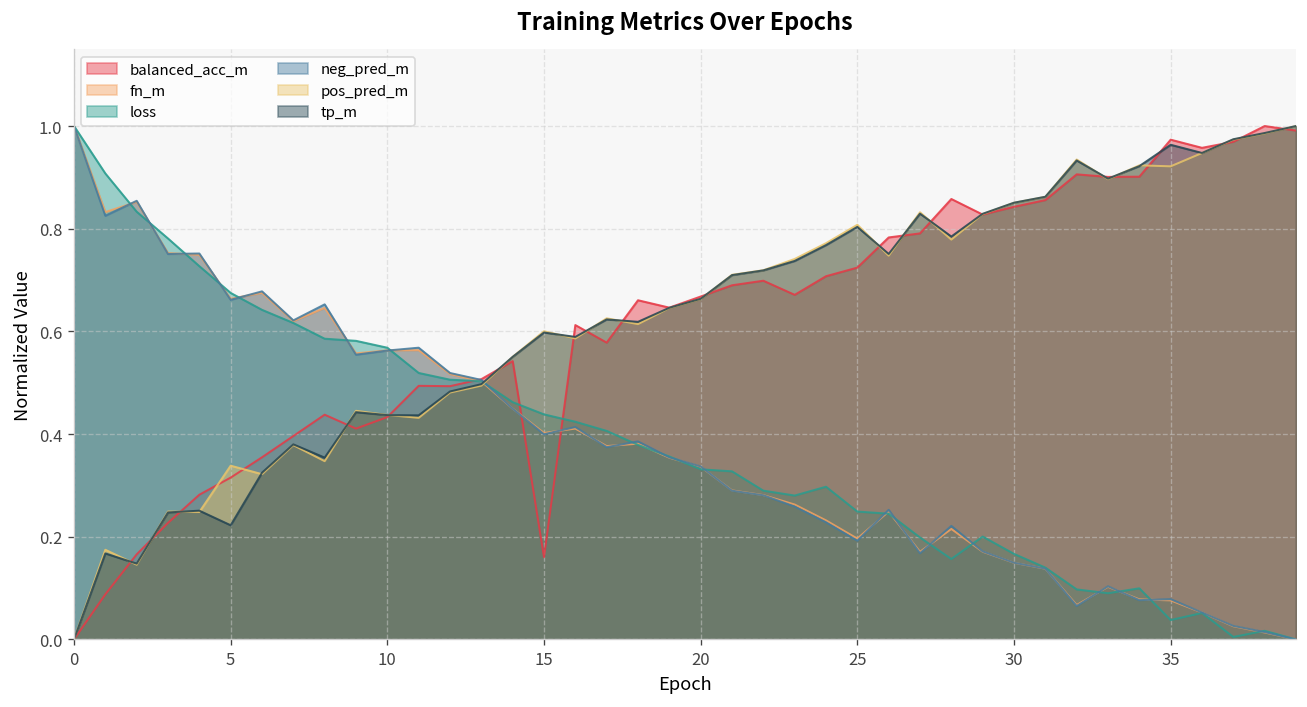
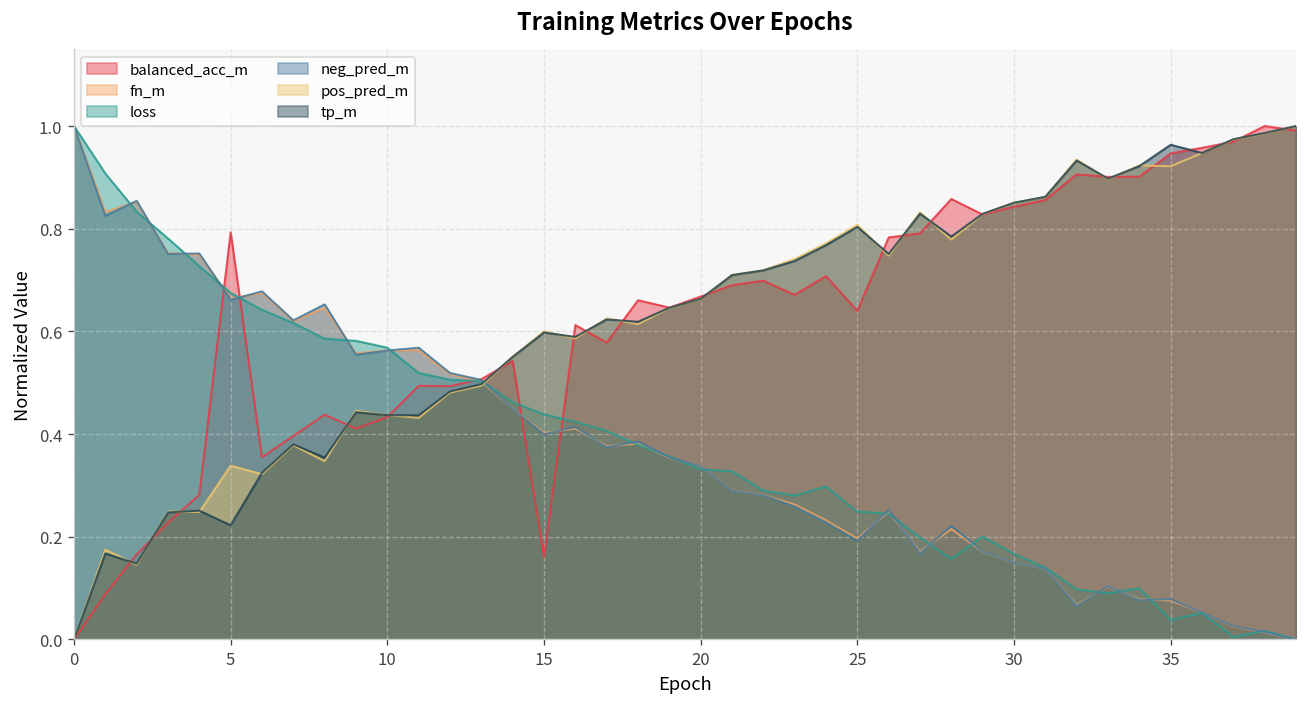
  {
    "balanced_acc_m": {
-     "5": 0.32,
+     "5": 0.79,
      "15": 0.16,
-     "25": 0.72,
+     "25": 0.64,
      "30": 0.84,
-     "35": 0.97
+     "35": 0.95
    },
    "tp_m": {
      "5": 0.22,
      "35": 0.96
    }
  }
